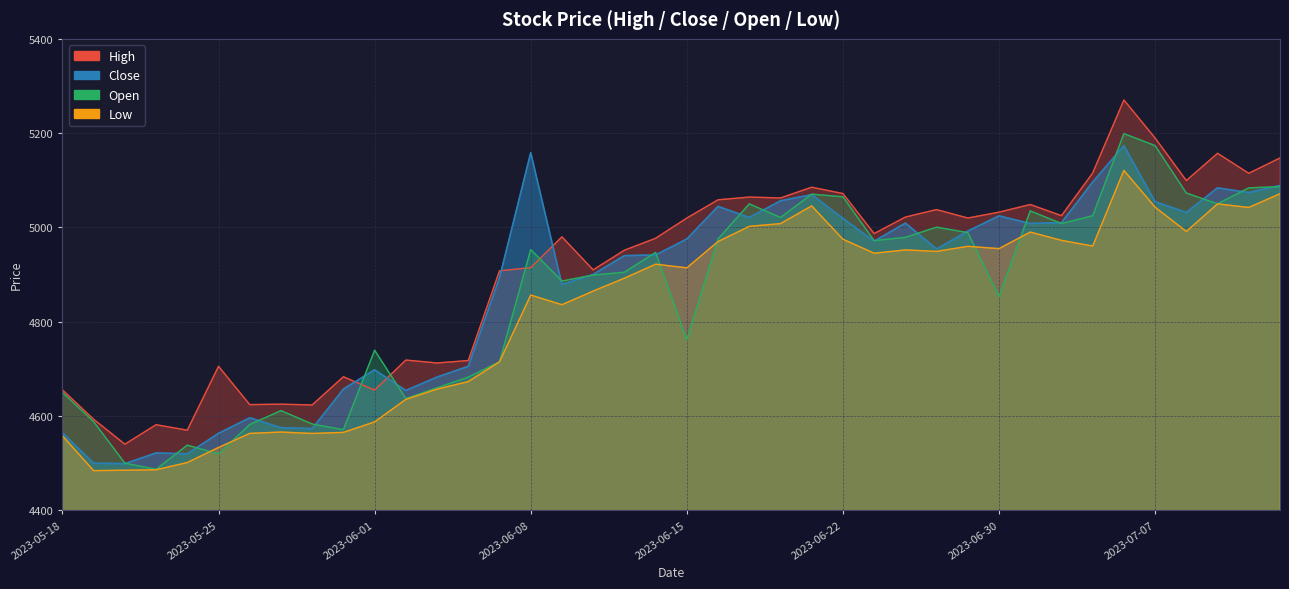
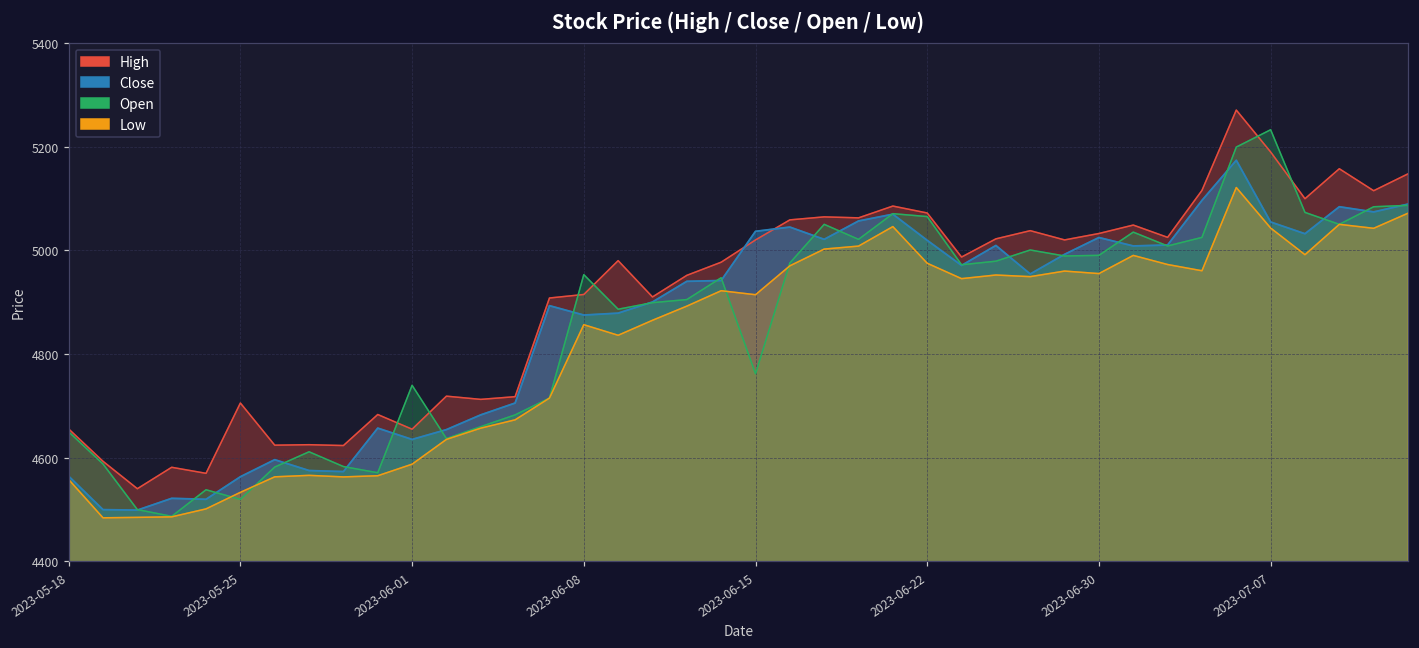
  {
    "Close": {
      "2023-05-18": 4560,
      "2023-05-25": 4560,
-     "2023-06-01": 4700,
-     "2023-06-08": 5160,
-     "2023-06-15": 4980,
+     "2023-06-01": 4640,
+     "2023-06-08": 4880,
+     "2023-06-15": 5040,
      "2023-06-22": 5020,
      "2023-06-30": 5020,
      "2023-07-07": 5050
    },
    "Open": {
      "2023-05-25": 4520,
      "2023-06-01": 4740,
      "2023-06-08": 4950,
      "2023-06-15": 4760,
      "2023-06-22": 5070,
-     "2023-06-30": 4850,
-     "2023-07-07": 5170
+     "2023-06-30": 4990,
+     "2023-07-07": 5230
    }
  }
